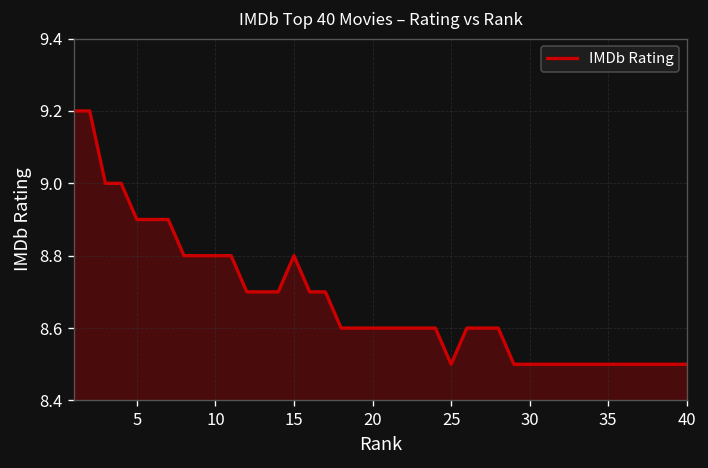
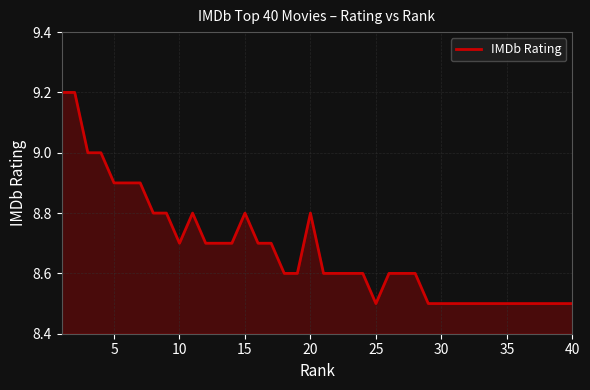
  {
    "5": 8.9,
-   "10": 8.8,
+   "10": 8.7,
    "15": 8.8,
-   "20": 8.6,
+   "20": 8.8,
    "25": 8.5,
    "30": 8.5,
    "35": 8.5,
    "40": 8.5
  }
